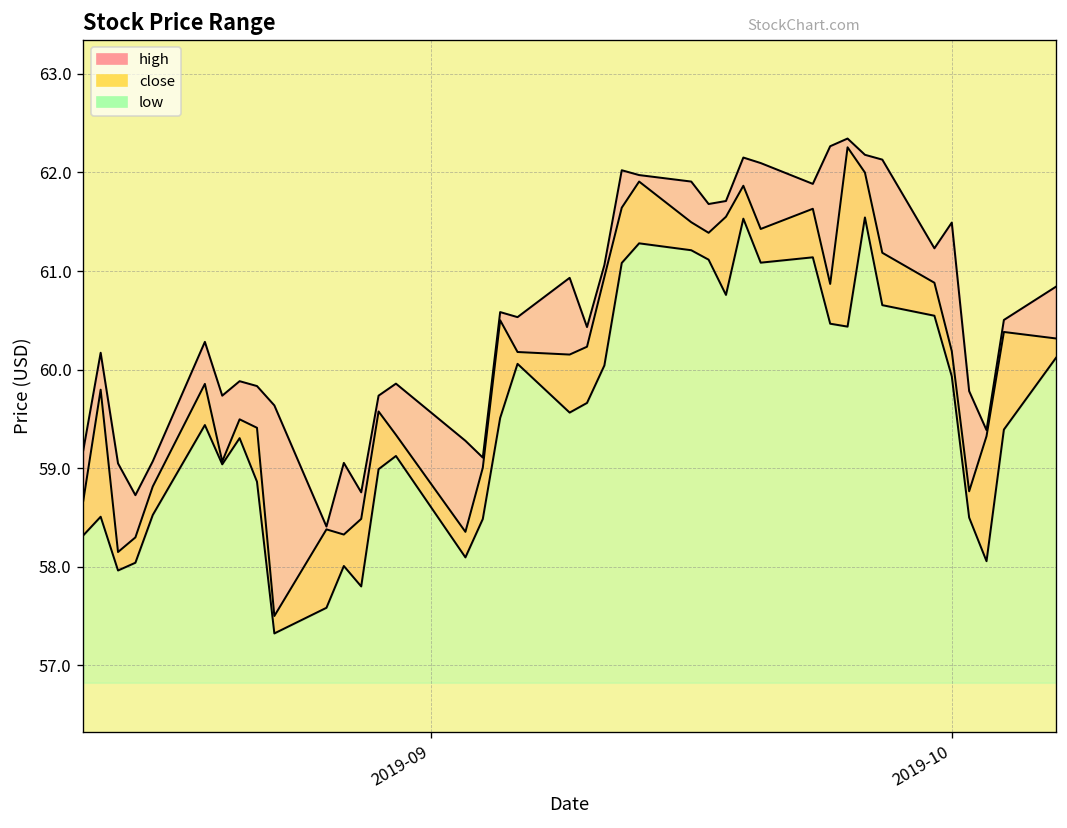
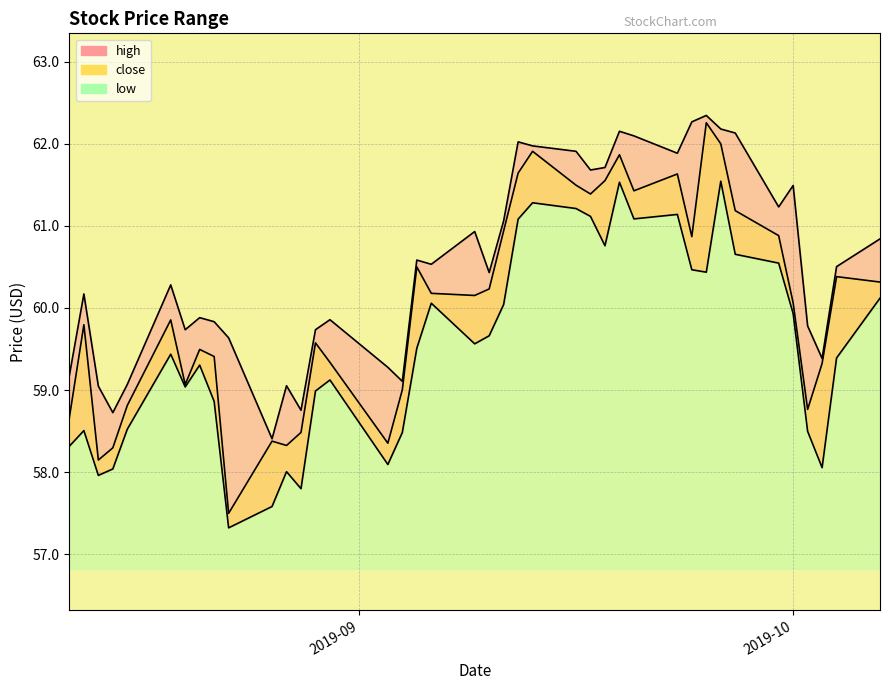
  {
    "high": {
      "2019-10": 61.5
    },
    "close": {
-     "2019-10": 60.2
+     "2019-10": 60.1
    },
    "low": {
      "2019-10": 59.9
    }
  }
